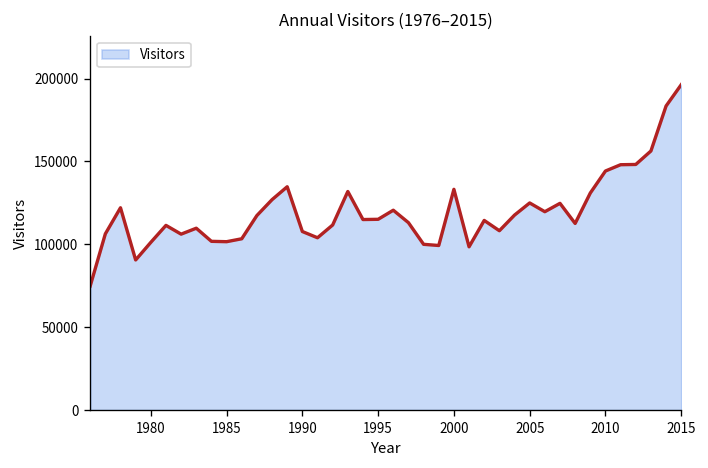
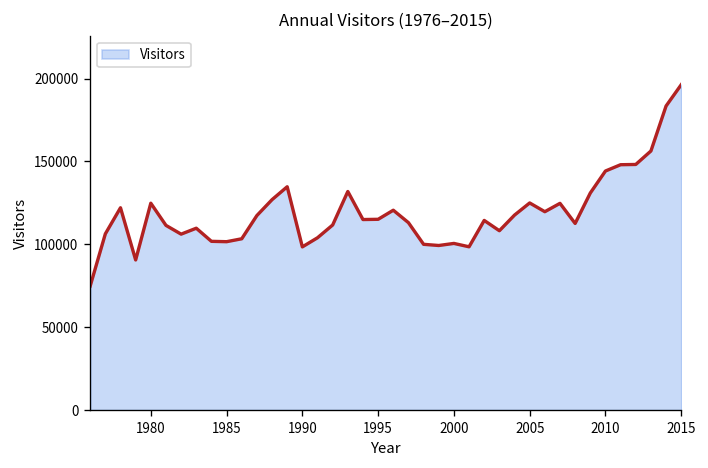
  {
-   "1980": 101000,
+   "1980": 125000,
    "1985": 102000,
-   "1990": 108000,
+   "1990": 98000,
    "1995": 115000,
-   "2000": 133000,
+   "2000": 101000,
    "2005": 125000,
    "2010": 144000,
    "2015": 196000
  }
